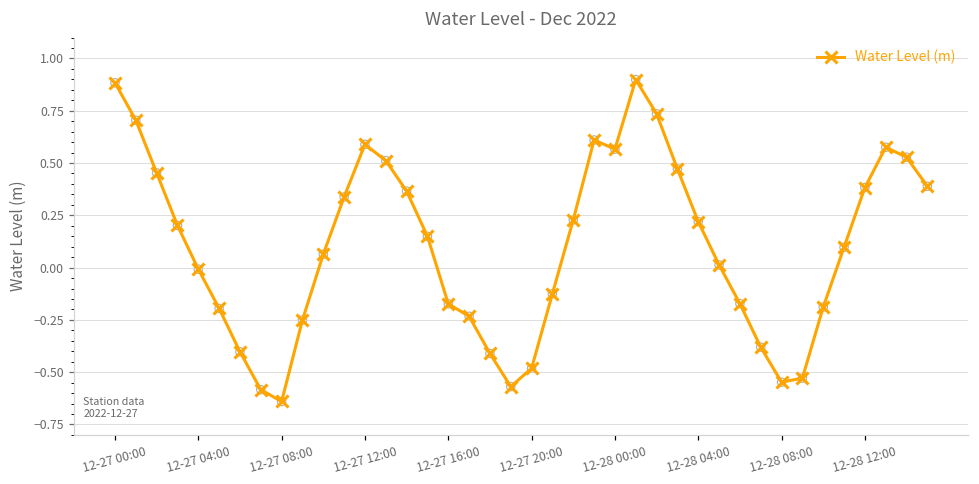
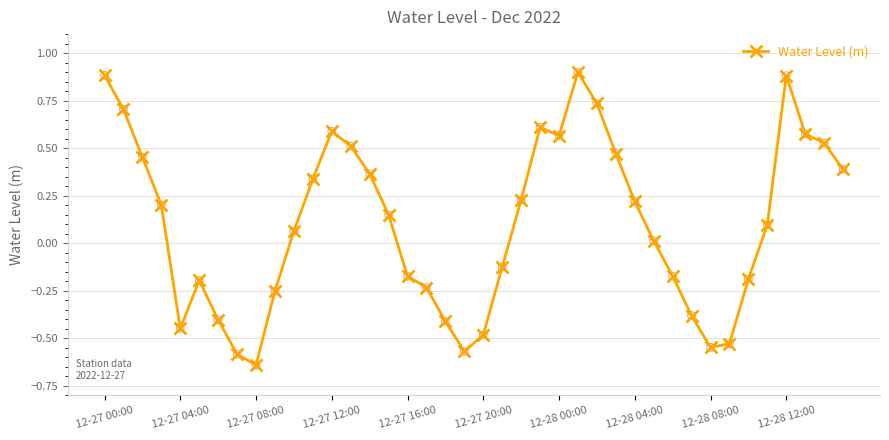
  {
    "12-27 00:00": 0.88,
-   "12-27 04:00": -0.01,
+   "12-27 04:00": -0.45,
    "12-27 08:00": -0.64,
    "12-27 12:00": 0.59,
    "12-27 16:00": -0.17,
    "12-27 20:00": -0.48,
    "12-28 00:00": 0.57,
    "12-28 04:00": 0.22,
    "12-28 08:00": -0.55,
-   "12-28 12:00": 0.38
+   "12-28 12:00": 0.88
  }
